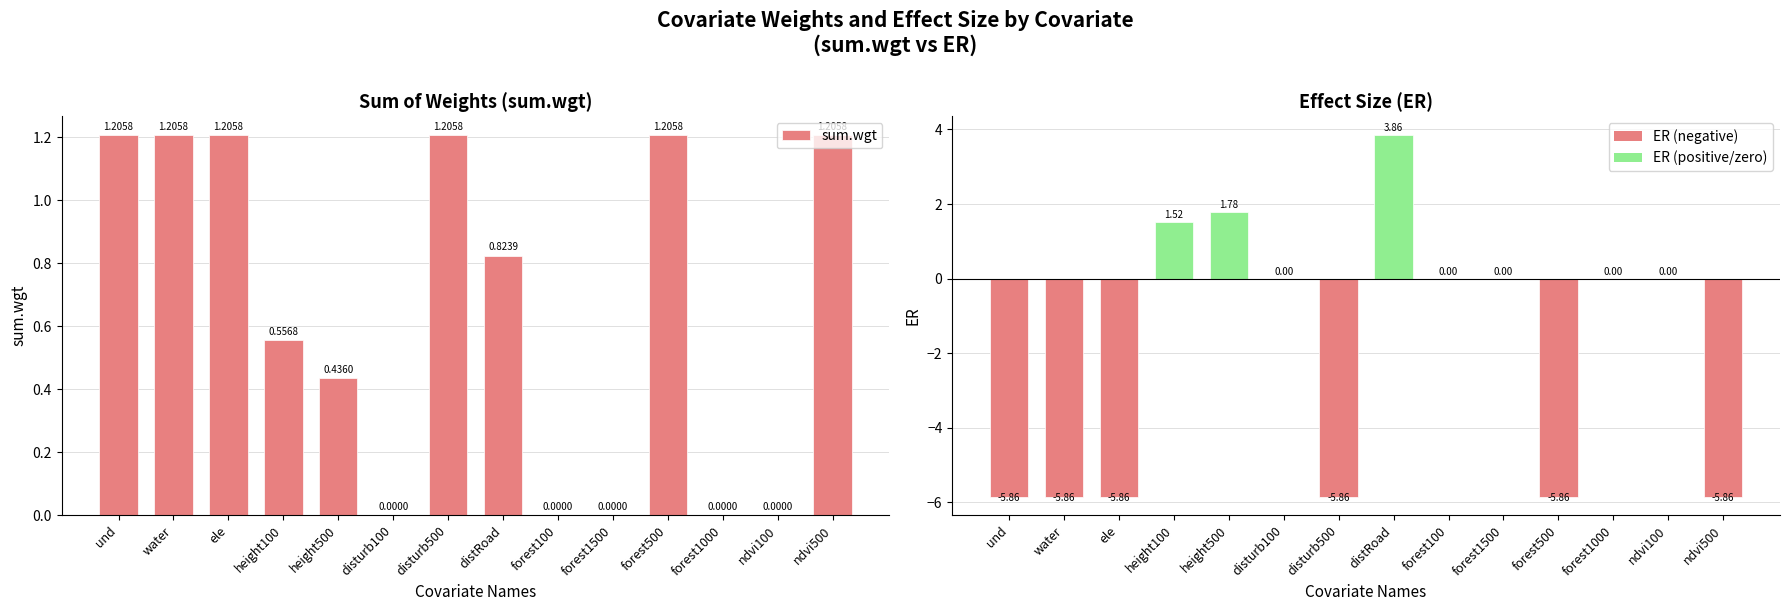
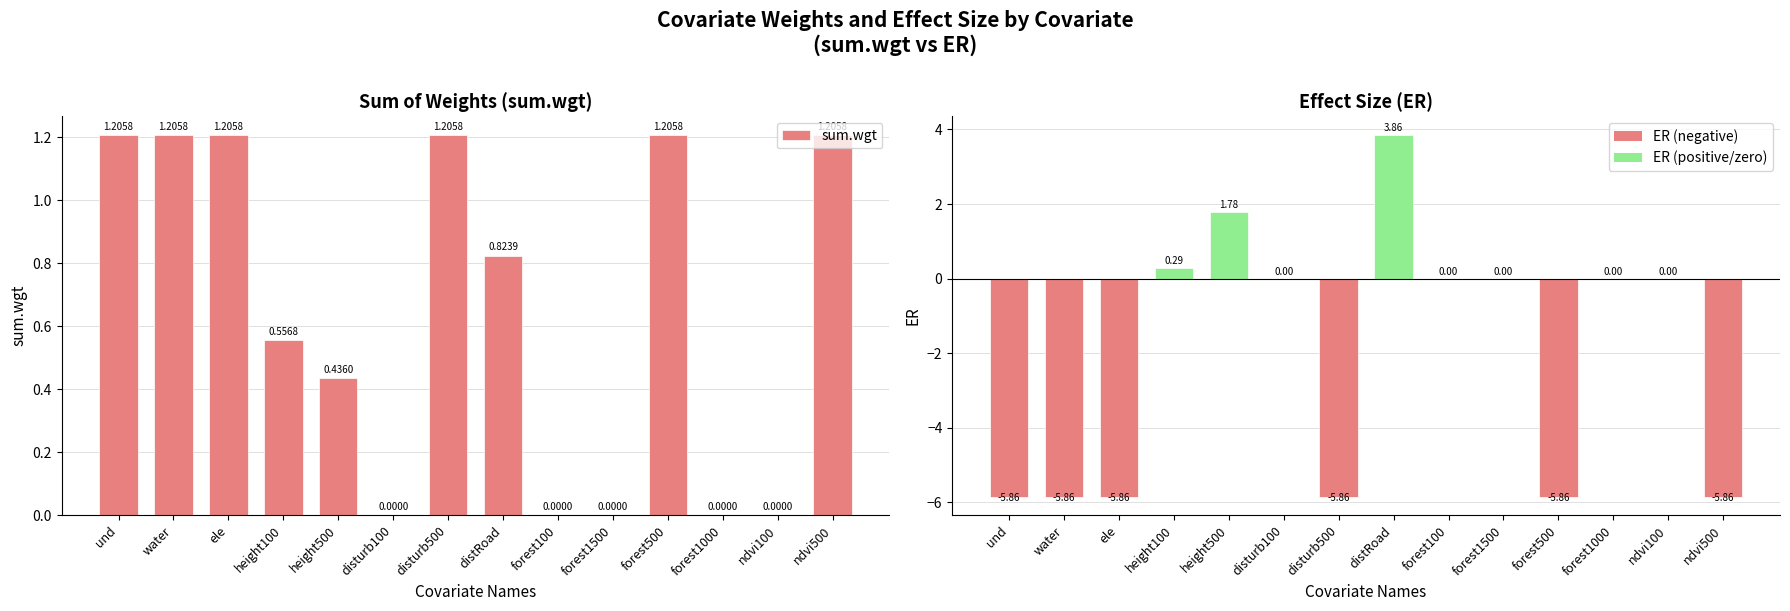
  {
    "Sum of Weights (sum.wgt)": {
      "und": 1.2058,
      "water": 1.2058,
      "ele": 1.2058,
      "height100": 0.5568,
      "height500": 0.4360,
      "disturb100": 0.0000,
      "disturb500": 1.2058,
      "distRoad": 0.8239,
      "forest100": 0.0000,
      "forest1500": 0.0000,
      "forest500": 1.2058,
      "forest1000": 0.0000,
      "ndvi100": 0.0000
    },
    "Effect Size (ER)": {
      "und": -5.86,
      "water": -5.86,
      "ele": -5.86,
-     "height100": 1.52,
+     "height100": 0.29,
      "height500": 1.78,
      "disturb100": 0.00,
      "disturb500": -5.86,
      "distRoad": 3.86,
      "forest100": 0.00,
      "forest1500": 0.00,
      "forest500": -5.86,
      "forest1000": 0.00,
      "ndvi100": 0.00,
      "ndvi500": -5.86
    }
  }
